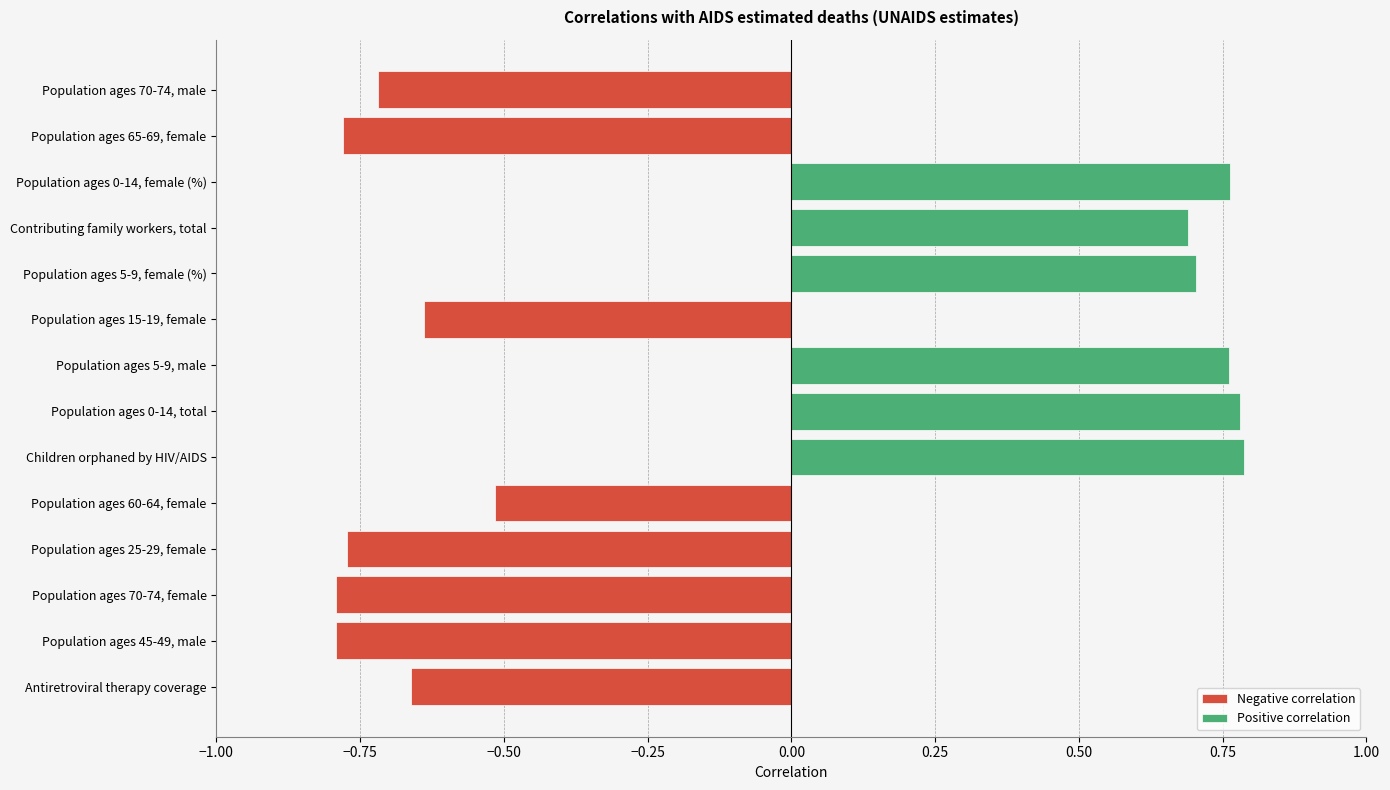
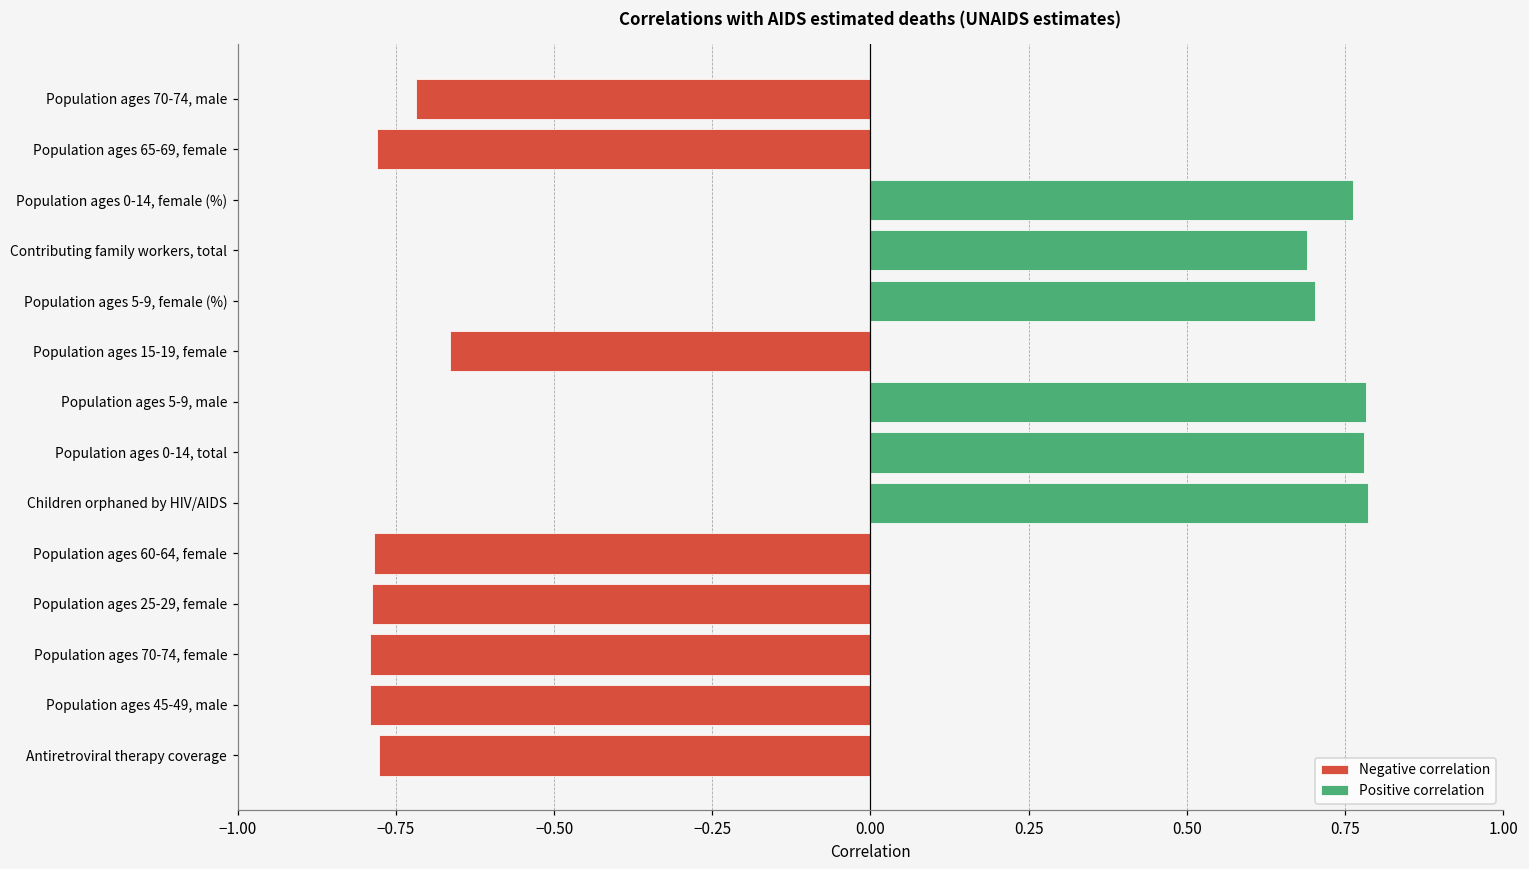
  {
    "Population ages 70-74, male": -0.72,
    "Population ages 65-69, female": -0.78,
    "Population ages 0-14, female (%)": 0.76,
    "Contributing family workers, total": 0.69,
    "Population ages 5-9, female (%)": 0.70,
-   "Population ages 15-19, female": -0.64,
-   "Population ages 5-9, male": 0.76,
+   "Population ages 15-19, female": -0.66,
+   "Population ages 5-9, male": 0.78,
    "Population ages 0-14, total": 0.78,
    "Children orphaned by HIV/AIDS": 0.79,
-   "Population ages 60-64, female": -0.52,
-   "Population ages 25-29, female": -0.77,
+   "Population ages 60-64, female": -0.78,
+   "Population ages 25-29, female": -0.79,
    "Population ages 70-74, female": -0.79,
    "Population ages 45-49, male": -0.79,
-   "Antiretroviral therapy coverage": -0.66
+   "Antiretroviral therapy coverage": -0.78
  }
